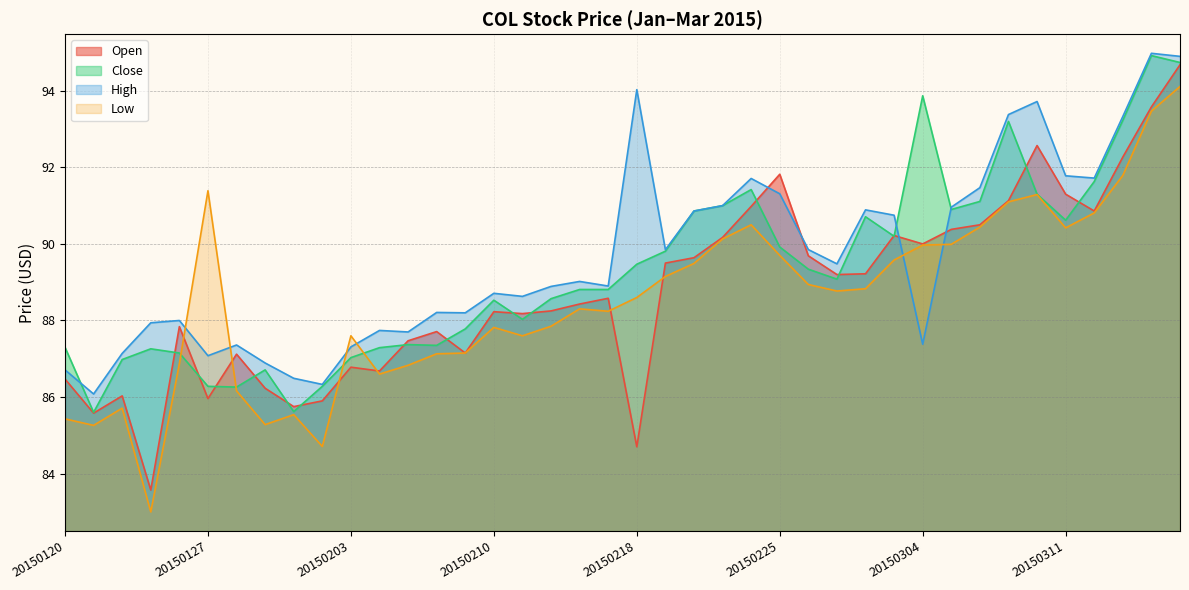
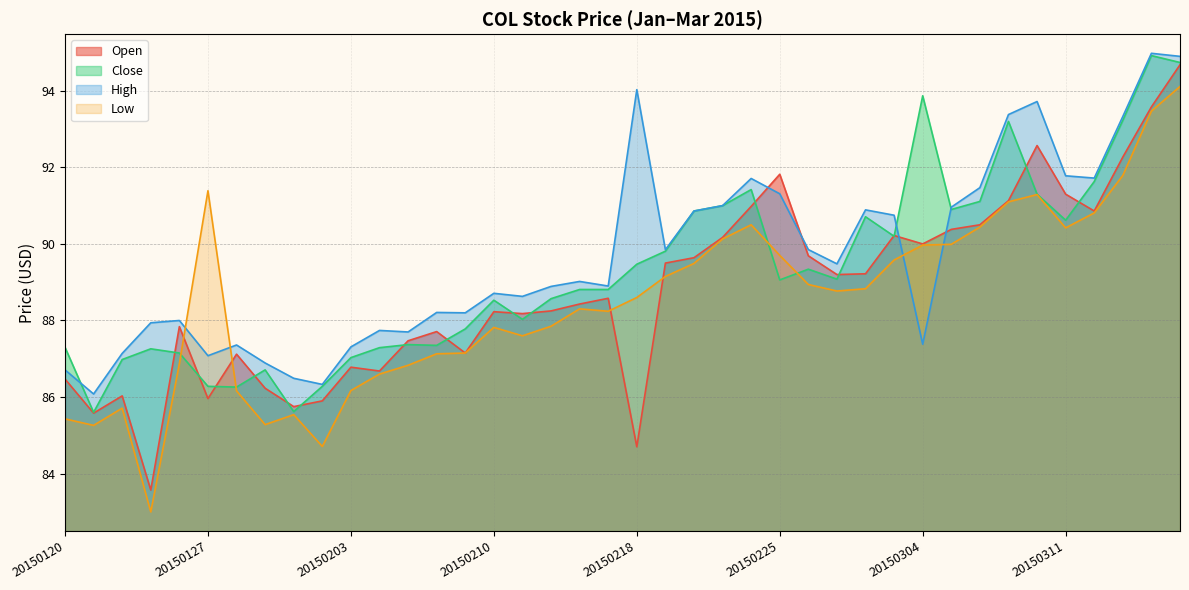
  {
    "Open": {
      "20150120": 86.5,
      "20150127": 86.0,
      "20150203": 86.8,
      "20150210": 88.2,
      "20150218": 84.7,
      "20150225": 91.8,
      "20150311": 91.3
    },
    "Close": {
      "20150120": 87.3,
      "20150127": 86.3,
      "20150203": 87.0,
      "20150210": 88.5,
      "20150218": 89.5,
-     "20150225": 89.9,
+     "20150225": 89.1,
      "20150304": 93.9,
      "20150311": 90.6
    },
    "High": {
      "20150120": 86.7,
      "20150127": 87.1,
      "20150203": 87.3,
      "20150210": 88.7,
      "20150218": 94.0,
      "20150225": 91.3,
      "20150304": 87.4,
      "20150311": 91.8
    },
    "Low": {
      "20150120": 85.4,
      "20150127": 91.4,
-     "20150203": 87.6,
+     "20150203": 86.2,
      "20150210": 87.8,
      "20150218": 88.6,
      "20150225": 89.7,
      "20150311": 90.4
    }
  }
